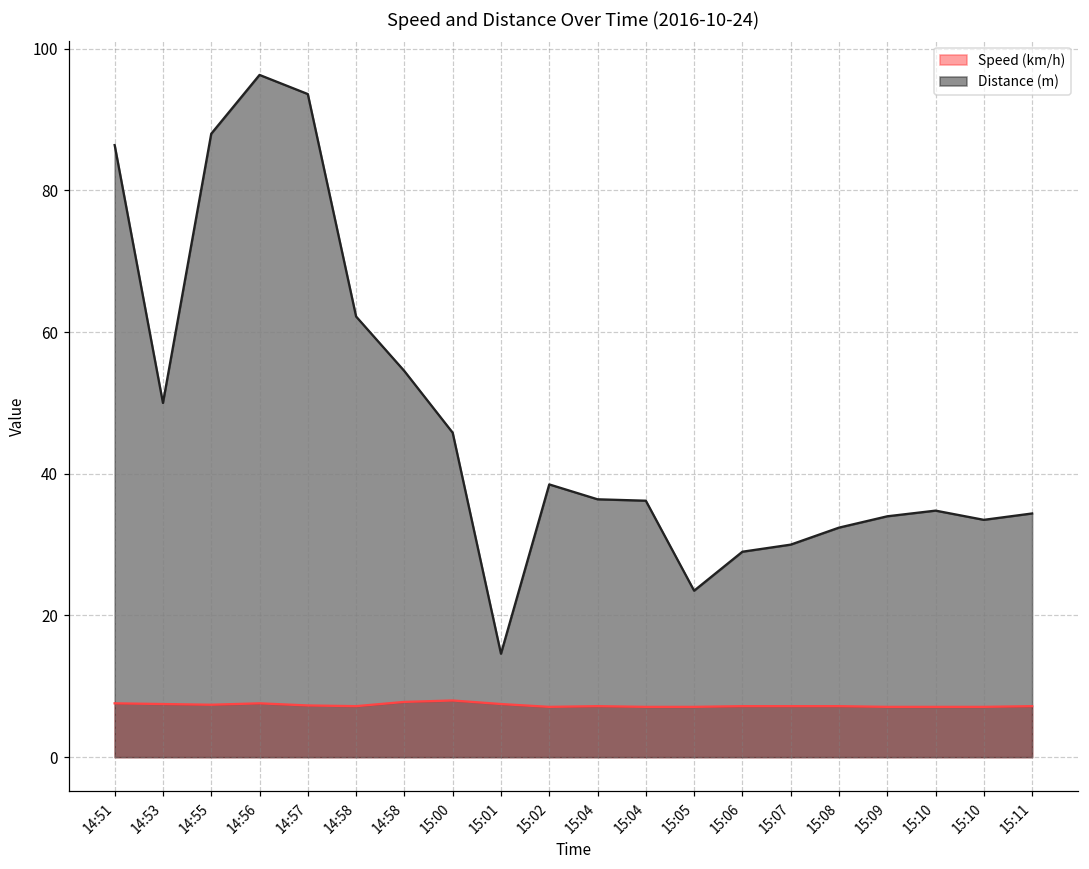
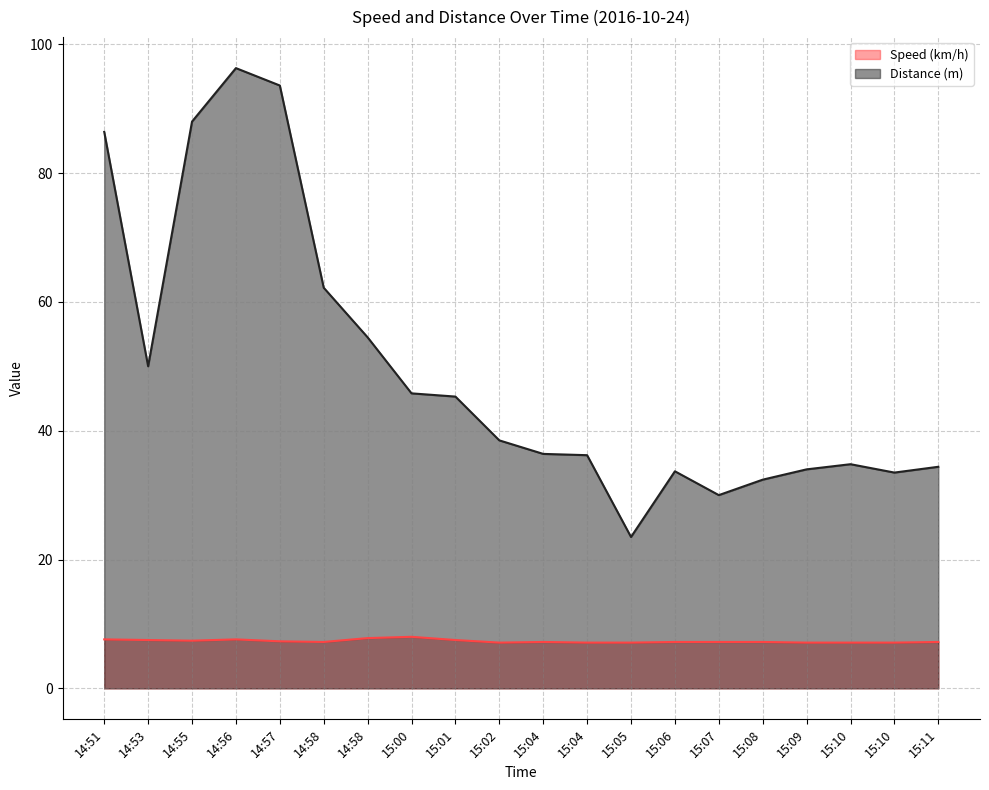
  {
    "Speed (km/h)": {
      "14:51": 8,
      "14:53": 8,
      "14:55": 7,
      "14:56": 8,
      "14:57": 7,
      "15:00": 8,
      "15:01": 8,
      "15:02": 7,
      "15:05": 7,
      "15:06": 7,
      "15:07": 7,
      "15:08": 7,
      "15:09": 7,
      "15:11": 7
    },
    "Distance (m)": {
      "14:51": 86,
      "14:53": 50,
      "14:55": 88,
      "14:56": 96,
      "14:57": 94,
      "15:00": 46,
-     "15:01": 15,
+     "15:01": 45,
      "15:02": 39,
      "15:05": 24,
-     "15:06": 29,
+     "15:06": 34,
      "15:07": 30,
      "15:08": 32,
      "15:09": 34,
      "15:11": 34
    }
  }
